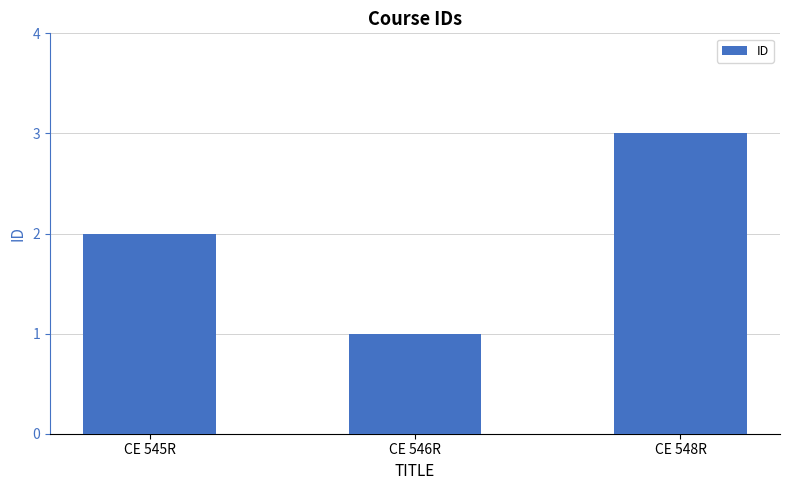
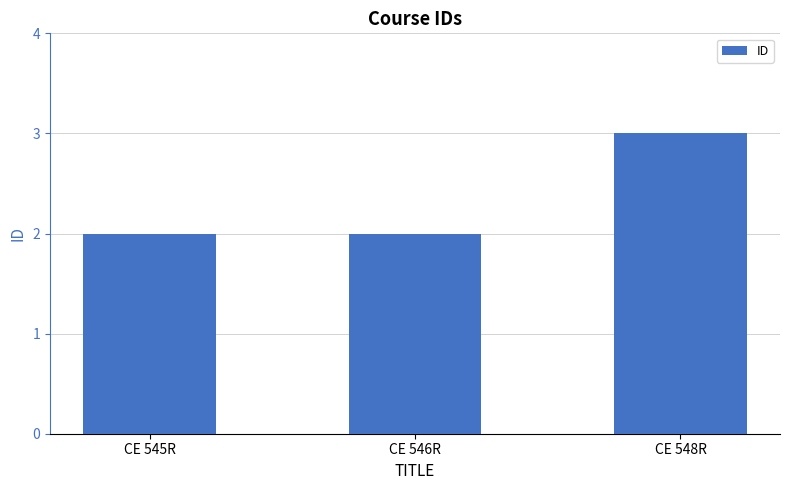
  {
    "CE 545R": 2,
-   "CE 546R": 1,
+   "CE 546R": 2,
    "CE 548R": 3
  }
